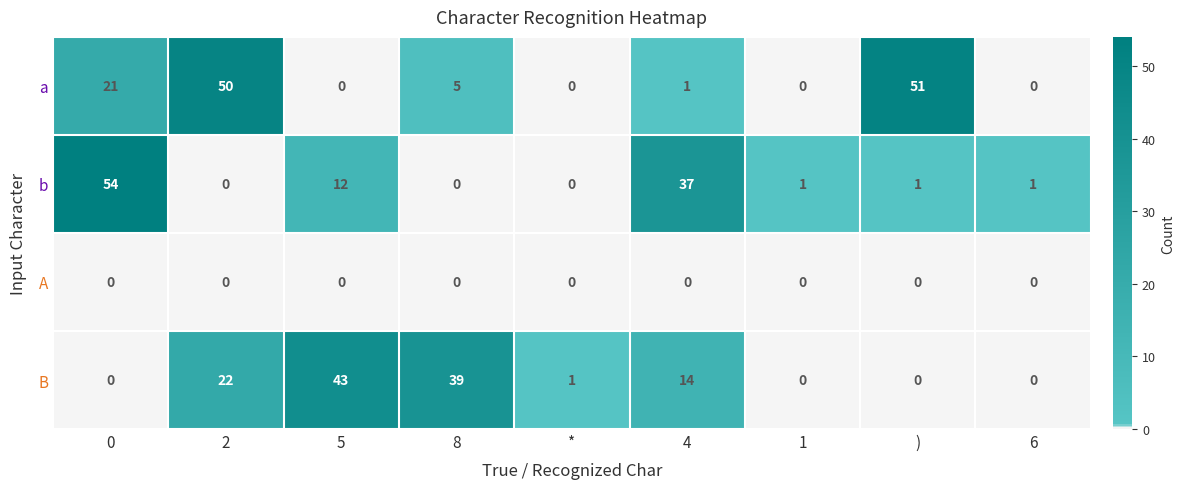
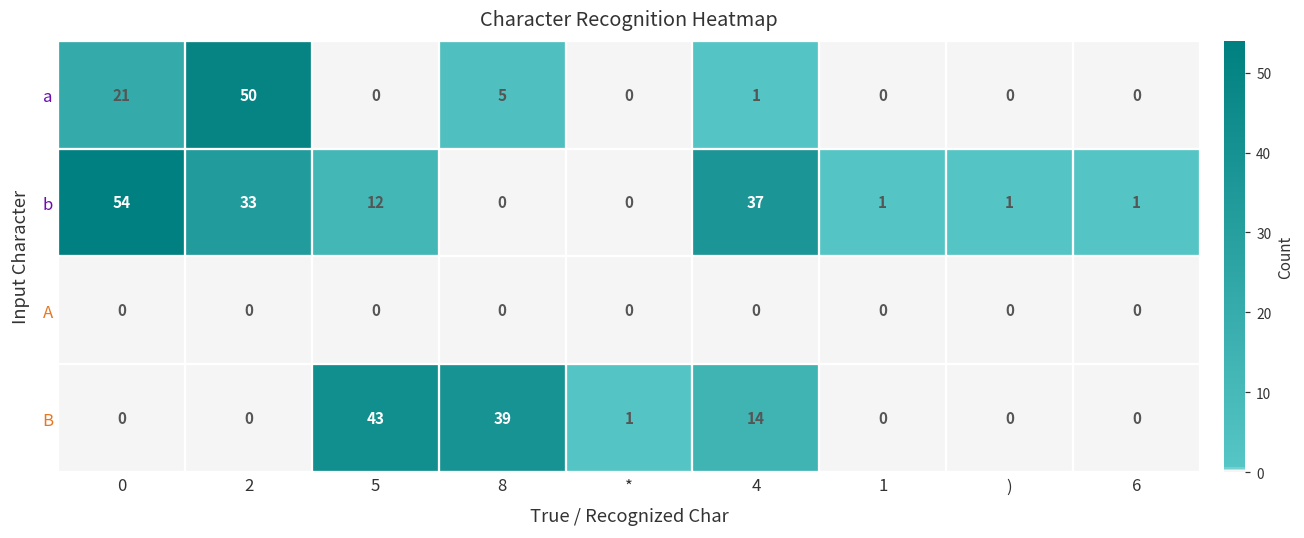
  {
    "a": {
      "0": 21,
      "2": 50,
      "5": 0,
      "8": 5,
      "*": 0,
      "4": 1,
      "1": 0,
-     ")": 51,
+     ")": 0,
      "6": 0
    },
    "b": {
      "0": 54,
-     "2": 0,
+     "2": 33,
      "5": 12,
      "8": 0,
      "*": 0,
      "4": 37,
      "1": 1,
      ")": 1,
      "6": 1
    },
    "A": {
      "0": 0,
      "2": 0,
      "5": 0,
      "8": 0,
      "*": 0,
      "4": 0,
      "1": 0,
      ")": 0,
      "6": 0
    },
    "B": {
      "0": 0,
-     "2": 22,
+     "2": 0,
      "5": 43,
      "8": 39,
      "*": 1,
      "4": 14,
      "1": 0,
      ")": 0,
      "6": 0
    }
  }
